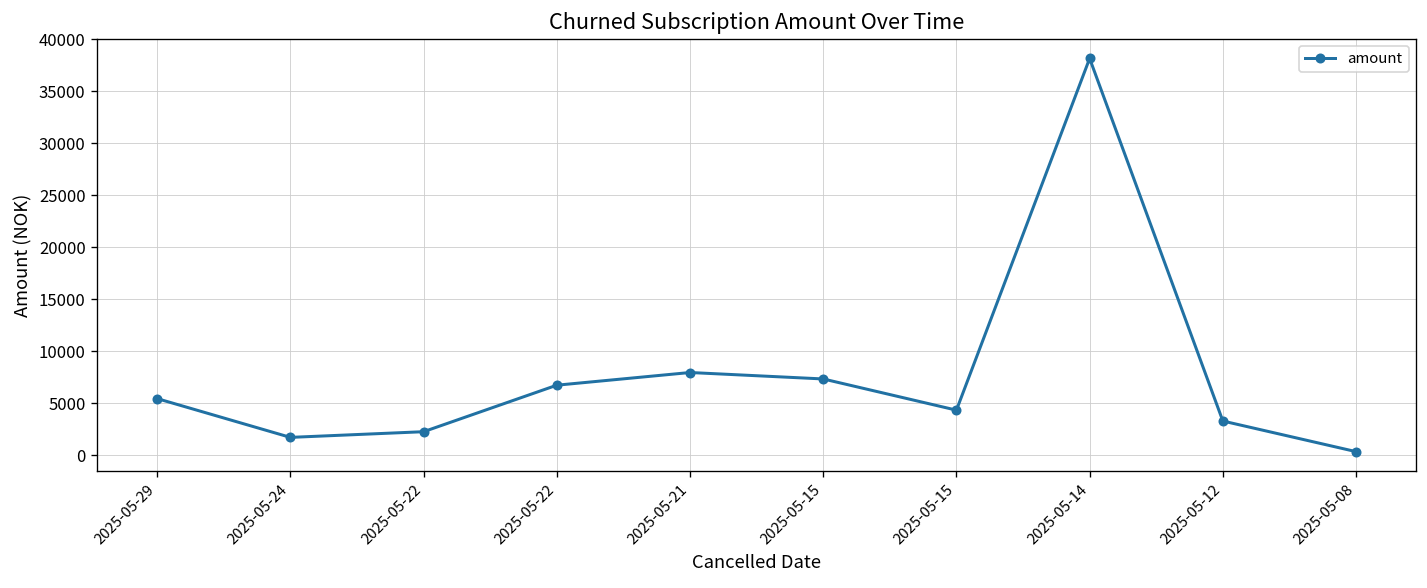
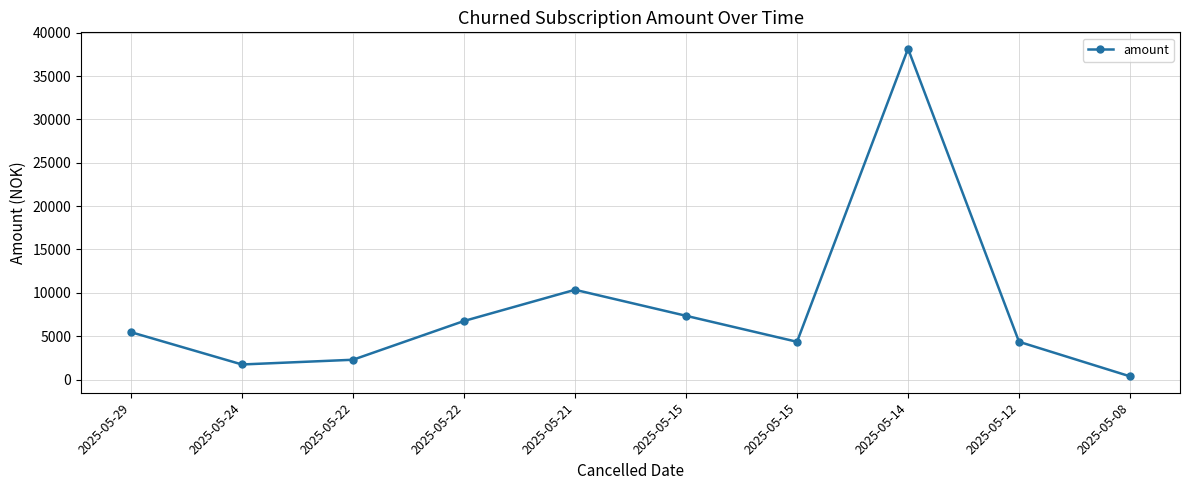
  {
    "2025-05-29": 5000,
    "2025-05-24": 2000,
-   "2025-05-21": 8000,
+   "2025-05-21": 10000,
    "2025-05-14": 38000,
-   "2025-05-12": 3000,
+   "2025-05-12": 4000,
    "2025-05-08": 0
  }
